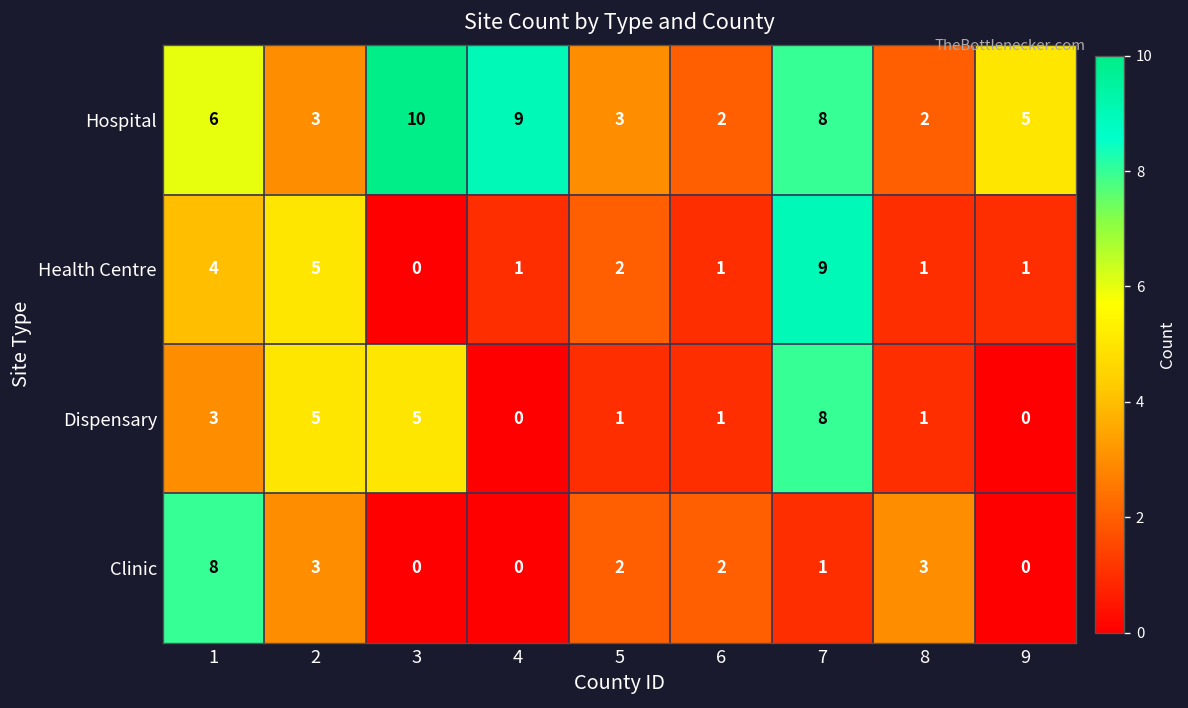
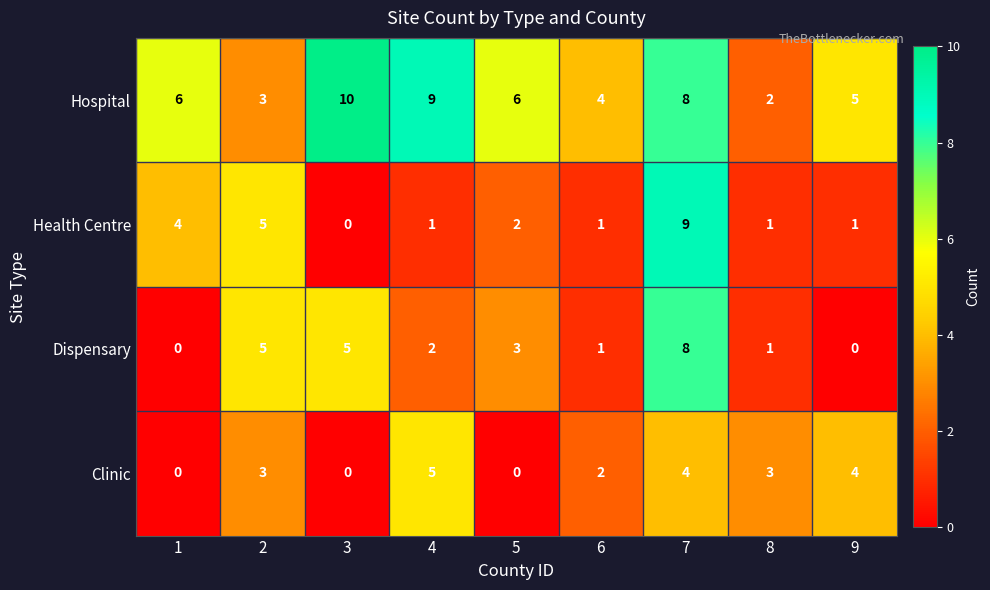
  {
    "Hospital": {
      "1": 6,
      "2": 3,
      "3": 10,
      "4": 9,
-     "5": 3,
-     "6": 2,
+     "5": 6,
+     "6": 4,
      "7": 8,
      "8": 2
    },
    "Health Centre": {
      "1": 4,
      "2": 5,
      "3": 0,
      "4": 1,
      "5": 2,
      "6": 1,
      "7": 9,
      "8": 1,
      "9": 1
    },
    "Dispensary": {
-     "1": 3,
+     "1": 0,
      "2": 5,
      "3": 5,
-     "4": 0,
-     "5": 1,
+     "4": 2,
+     "5": 3,
      "6": 1,
      "7": 8,
      "8": 1,
      "9": 0
    },
    "Clinic": {
-     "1": 8,
+     "1": 0,
      "2": 3,
      "3": 0,
-     "4": 0,
-     "5": 2,
+     "4": 5,
+     "5": 0,
      "6": 2,
-     "7": 1,
+     "7": 4,
      "8": 3,
-     "9": 0
+     "9": 4
    }
  }
